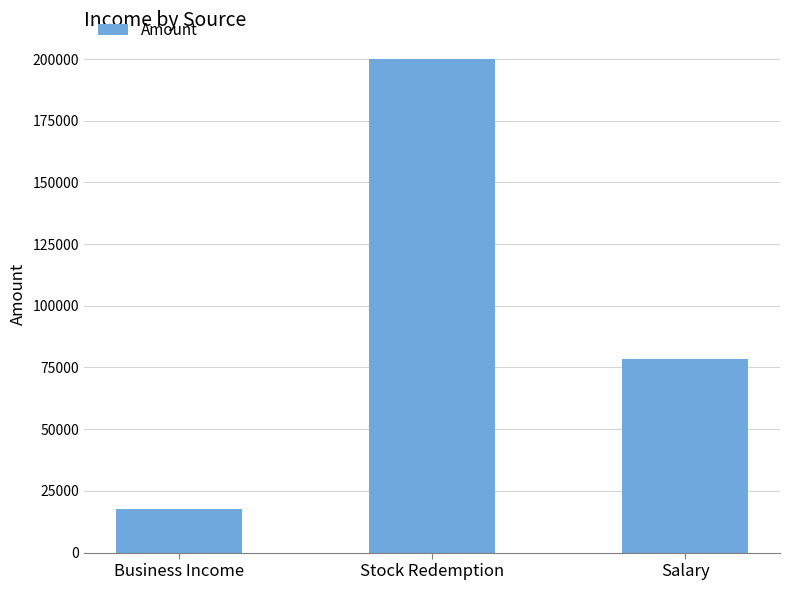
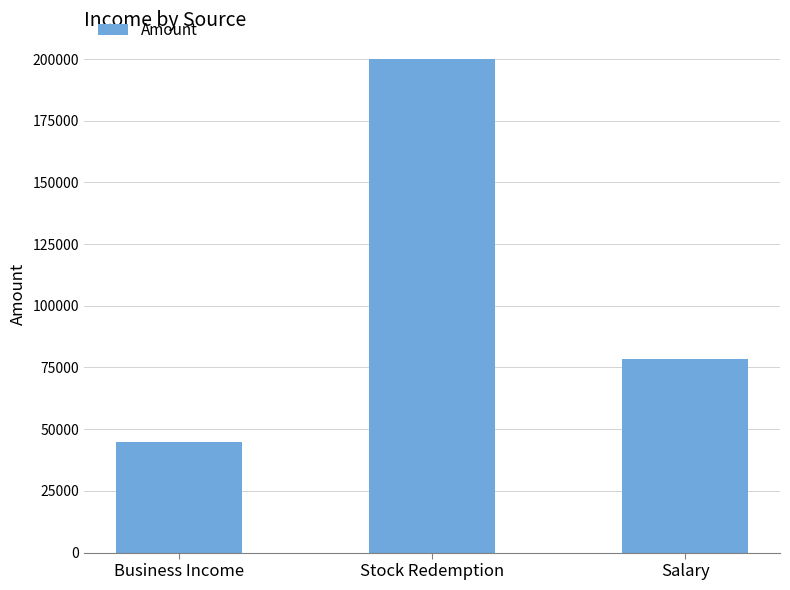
  {
-   "Business Income": 18000,
+   "Business Income": 45000,
    "Stock Redemption": 200000,
    "Salary": 78000
  }
